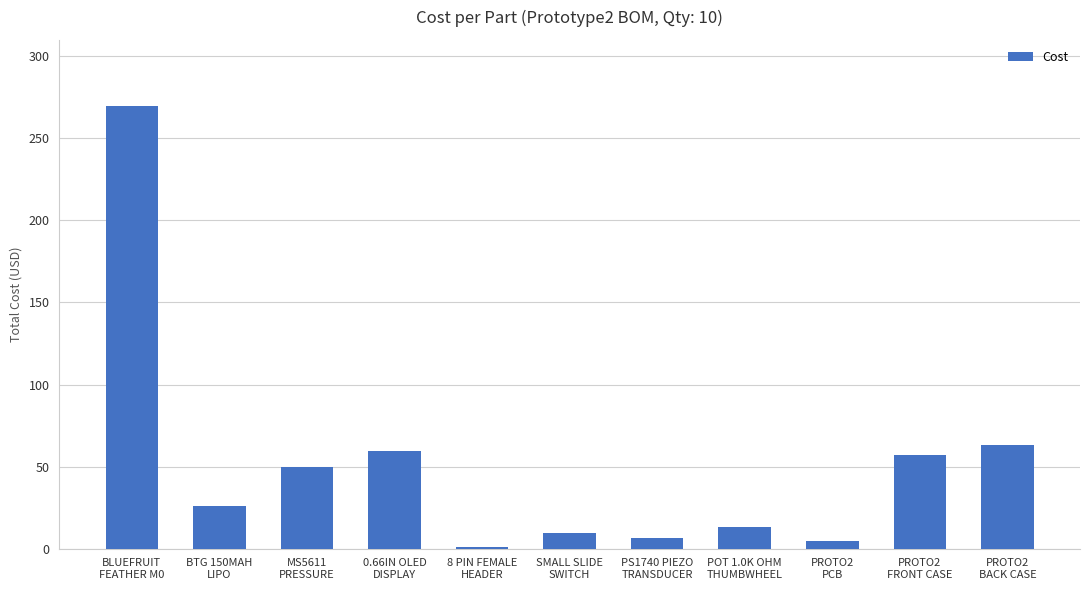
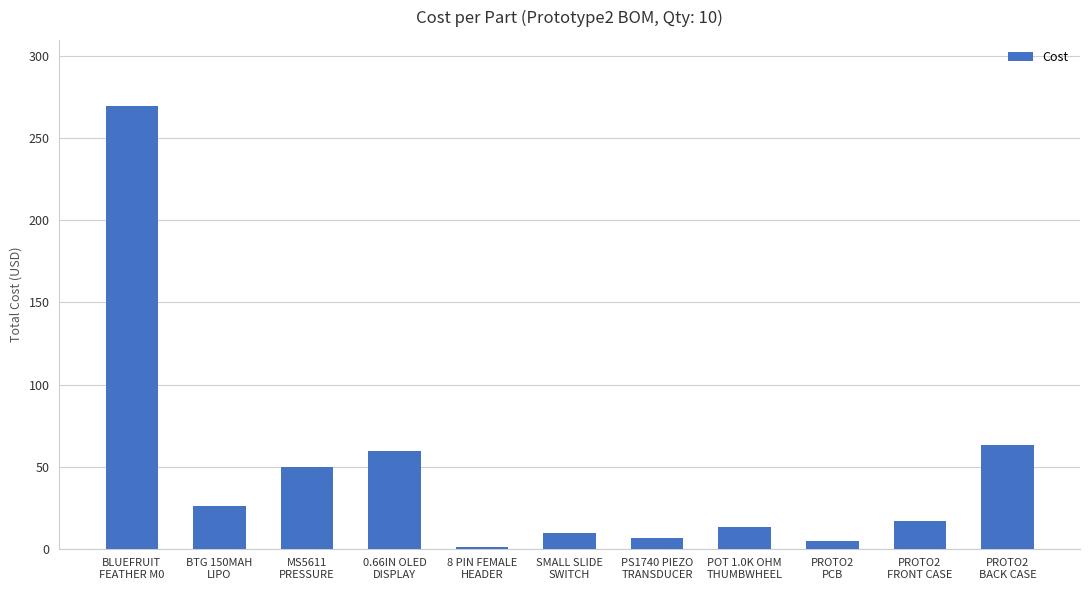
  {
    "BLUEFRUIT FEATHER M0": 270,
    "BTG 150MAH LIPO": 26,
    "MS5611 PRESSURE": 50,
    "0.66IN OLED DISPLAY": 59,
    "SMALL SLIDE SWITCH": 9,
    "PS1740 PIEZO TRANSDUCER": 7,
    "POT 1.0K OHM THUMBWHEEL": 14,
    "PROTO2 PCB": 5,
-   "PROTO2 FRONT CASE": 57,
+   "PROTO2 FRONT CASE": 17,
    "PROTO2 BACK CASE": 63
  }
